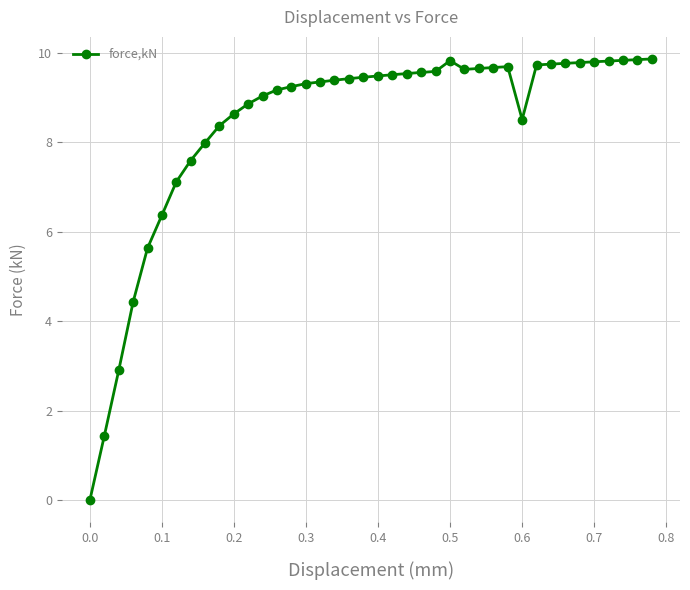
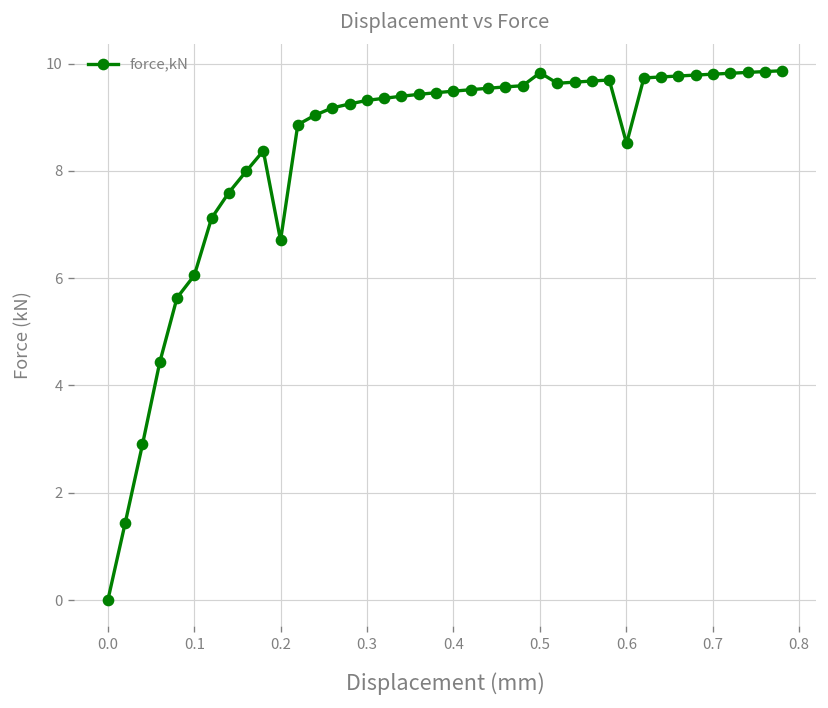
  {
    "0.0": 0.0,
-   "0.1": 6.4,
-   "0.2": 8.6,
+   "0.1": 6.1,
+   "0.2": 6.7,
    "0.3": 9.3,
    "0.5": 9.8,
    "0.6": 8.5
  }
